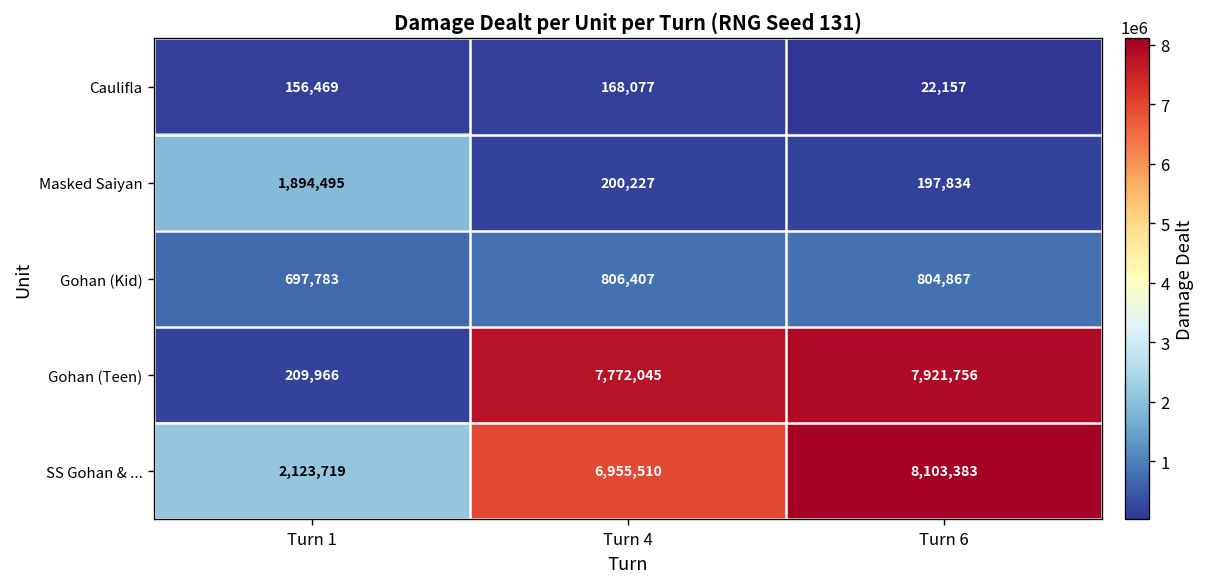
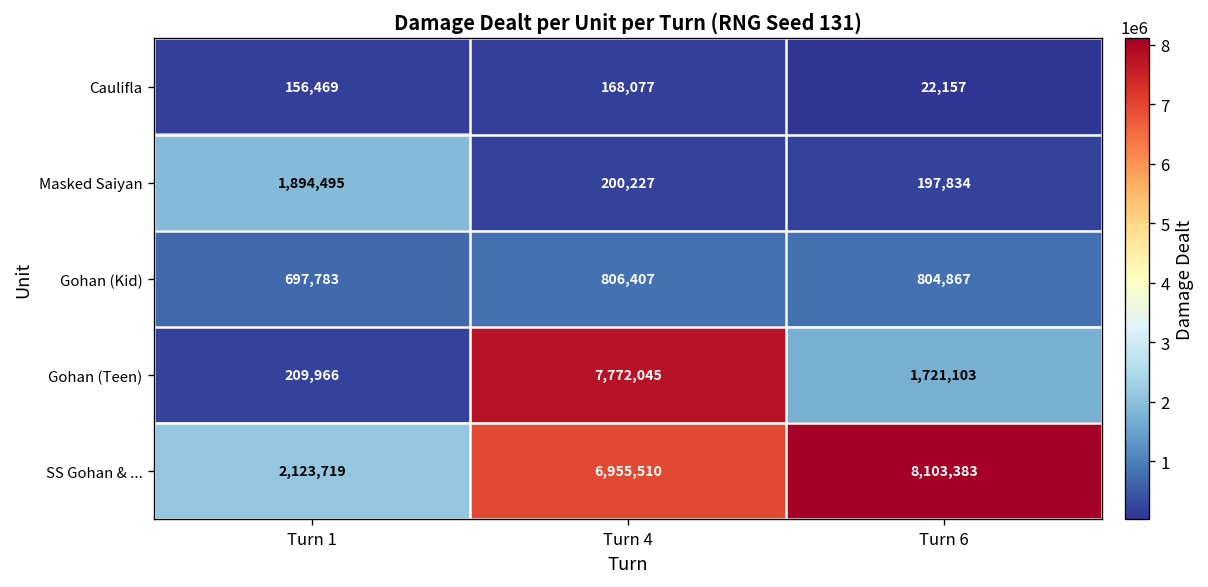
  {
    "Caulifla": {
      "Turn 1": "156,469",
      "Turn 4": "168,077",
      "Turn 6": "22,157"
    },
    "Masked Saiyan": {
      "Turn 1": "1,894,495",
      "Turn 4": "200,227",
      "Turn 6": "197,834"
    },
    "Gohan (Kid)": {
      "Turn 1": "697,783",
      "Turn 4": "806,407",
      "Turn 6": "804,867"
    },
    "Gohan (Teen)": {
      "Turn 1": "209,966",
      "Turn 4": "7,772,045",
-     "Turn 6": "7,921,756"
+     "Turn 6": "1,721,103"
    },
    "SS Gohan & ...": {
      "Turn 1": "2,123,719",
      "Turn 4": "6,955,510",
      "Turn 6": "8,103,383"
    }
  }
